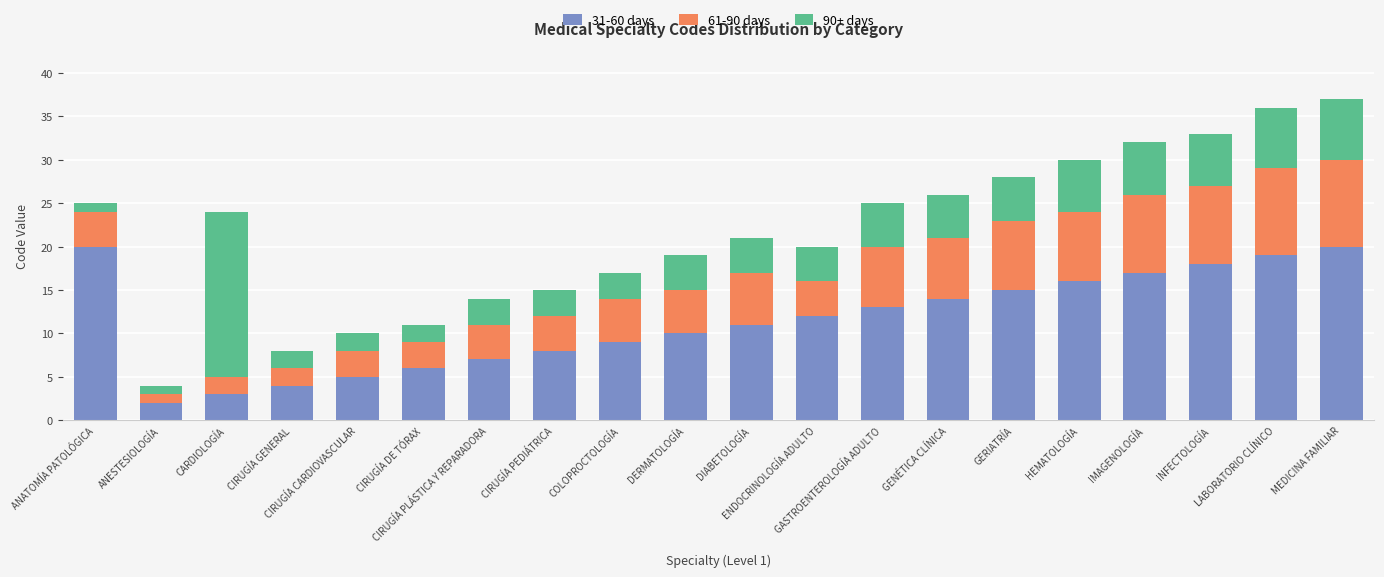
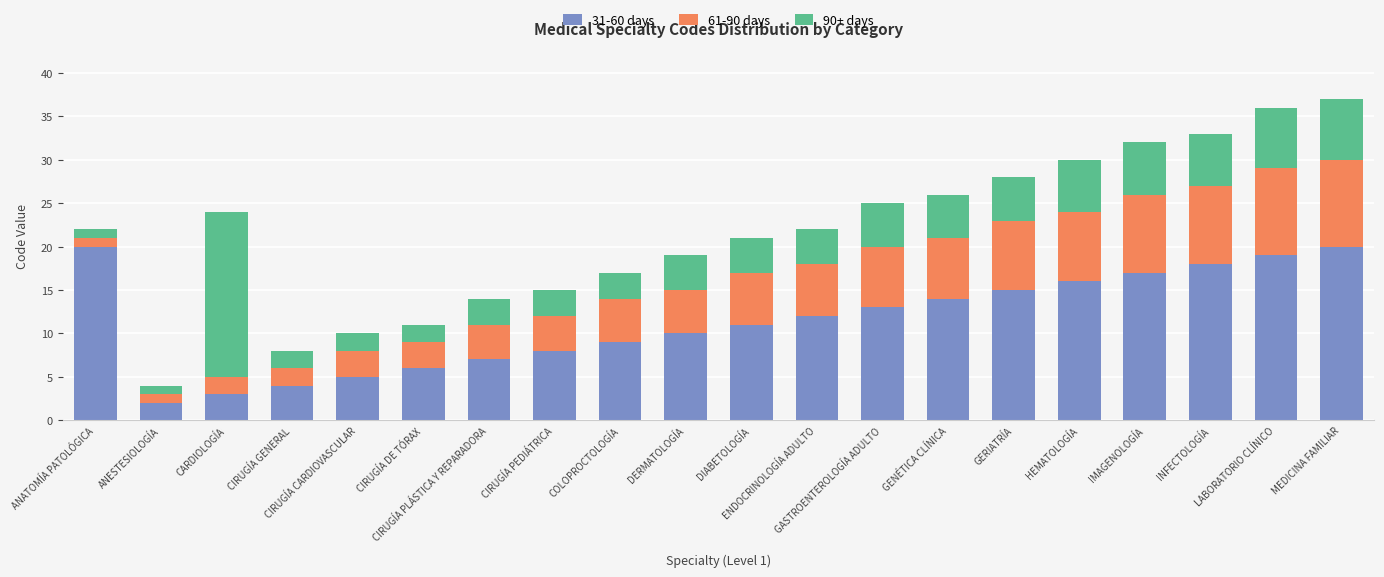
  {
    "31-60 days": {
      "ANATOMÍA PATOLÓGICA": 20,
      "ANESTESIOLOGÍA": 2,
      "CARDIOLOGÍA": 3,
      "CIRUGÍA GENERAL": 4,
      "CIRUGÍA CARDIOVASCULAR": 5,
      "CIRUGÍA DE TÓRAX": 6,
      "CIRUGÍA PLÁSTICA Y REPARADORA": 7,
      "CIRUGÍA PEDIÁTRICA": 8,
      "COLOPROCTOLOGÍA": 9,
      "DERMATOLOGÍA": 10,
      "DIABETOLOGÍA": 11,
      "ENDOCRINOLOGÍA ADULTO": 12,
      "GASTROENTEROLOGÍA ADULTO": 13,
      "GENÉTICA CLÍNICA": 14,
      "GERIATRÍA": 15,
      "HEMATOLOGÍA": 16,
      "IMAGENOLOGÍA": 17,
      "INFECTOLOGÍA": 18,
      "LABORATORIO CLÍNICO": 19,
      "MEDICINA FAMILIAR": 20
    },
    "61-90 days": {
-     "ANATOMÍA PATOLÓGICA": 4,
+     "ANATOMÍA PATOLÓGICA": 1,
      "ANESTESIOLOGÍA": 1,
      "CARDIOLOGÍA": 2,
      "CIRUGÍA GENERAL": 2,
      "CIRUGÍA CARDIOVASCULAR": 3,
      "CIRUGÍA DE TÓRAX": 3,
      "CIRUGÍA PLÁSTICA Y REPARADORA": 4,
      "CIRUGÍA PEDIÁTRICA": 4,
      "COLOPROCTOLOGÍA": 5,
      "DERMATOLOGÍA": 5,
      "DIABETOLOGÍA": 6,
-     "ENDOCRINOLOGÍA ADULTO": 4,
+     "ENDOCRINOLOGÍA ADULTO": 6,
      "GASTROENTEROLOGÍA ADULTO": 7,
      "GENÉTICA CLÍNICA": 7,
      "GERIATRÍA": 8,
      "HEMATOLOGÍA": 8,
      "IMAGENOLOGÍA": 9,
      "INFECTOLOGÍA": 9,
      "LABORATORIO CLÍNICO": 10,
      "MEDICINA FAMILIAR": 10
    },
    "90+ days": {
      "ANATOMÍA PATOLÓGICA": 1,
      "ANESTESIOLOGÍA": 1,
      "CARDIOLOGÍA": 19,
      "CIRUGÍA GENERAL": 2,
      "CIRUGÍA CARDIOVASCULAR": 2,
      "CIRUGÍA DE TÓRAX": 2,
      "CIRUGÍA PLÁSTICA Y REPARADORA": 3,
      "CIRUGÍA PEDIÁTRICA": 3,
      "COLOPROCTOLOGÍA": 3,
      "DERMATOLOGÍA": 4,
      "DIABETOLOGÍA": 4,
      "ENDOCRINOLOGÍA ADULTO": 4,
      "GASTROENTEROLOGÍA ADULTO": 5,
      "GENÉTICA CLÍNICA": 5,
      "GERIATRÍA": 5,
      "HEMATOLOGÍA": 6,
      "IMAGENOLOGÍA": 6,
      "INFECTOLOGÍA": 6,
      "LABORATORIO CLÍNICO": 7,
      "MEDICINA FAMILIAR": 7
    }
  }
